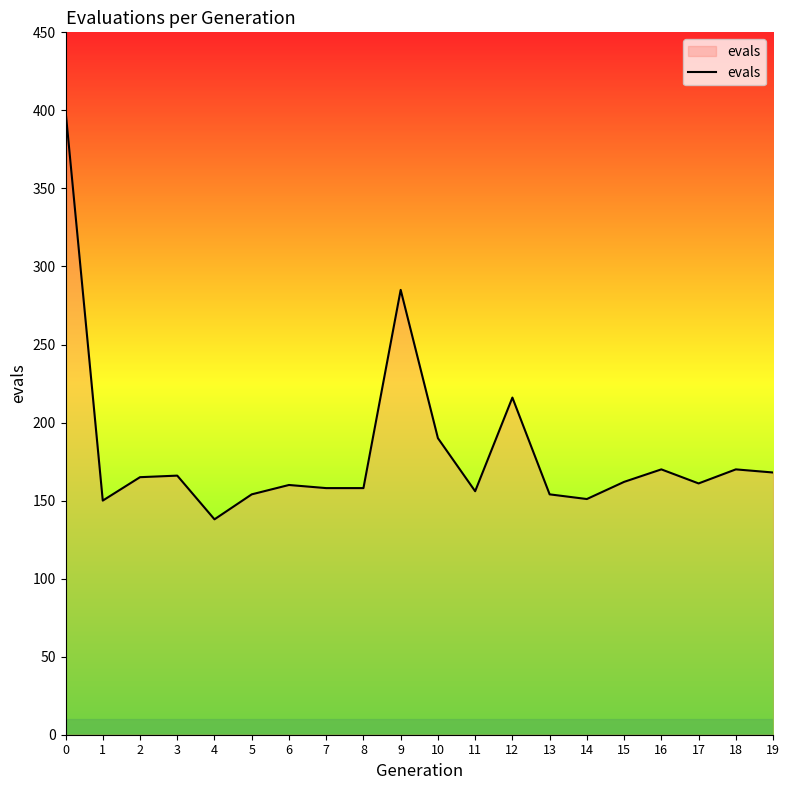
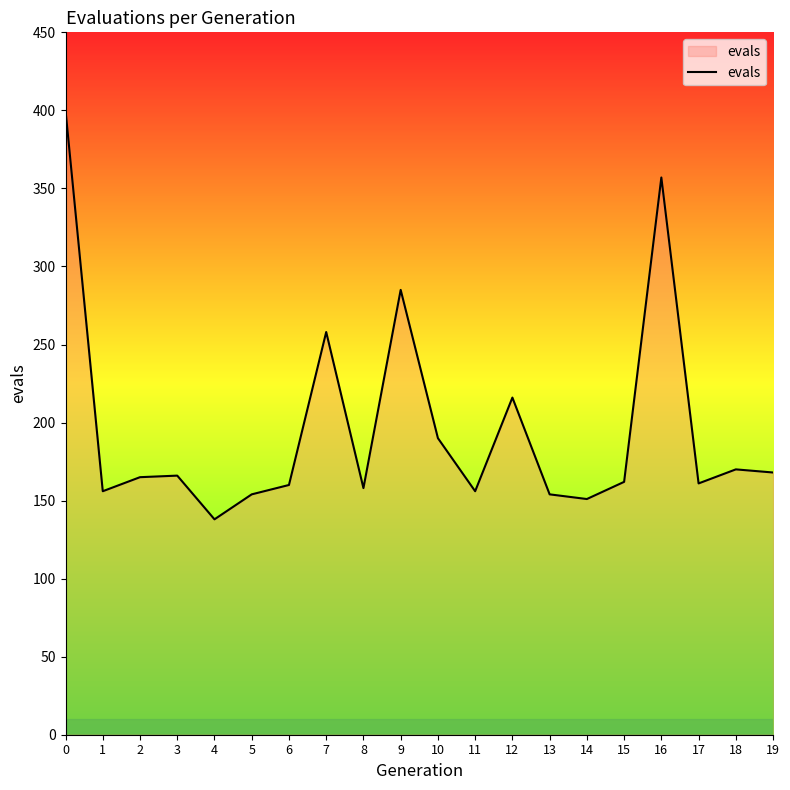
  {
    "0": 400,
-   "1": 150,
+   "1": 156,
    "2": 165,
    "3": 166,
    "4": 138,
    "5": 154,
    "6": 160,
-   "7": 158,
+   "7": 258,
    "8": 158,
    "9": 285,
    "10": 190,
    "11": 156,
    "12": 216,
    "13": 154,
    "14": 151,
    "15": 162,
-   "16": 170,
+   "16": 357,
    "17": 161,
    "18": 170,
    "19": 168
  }
